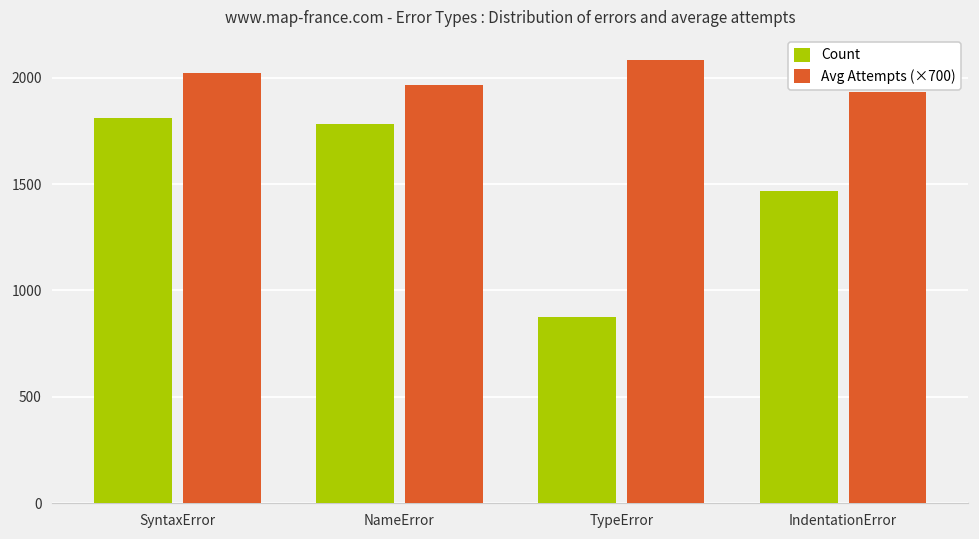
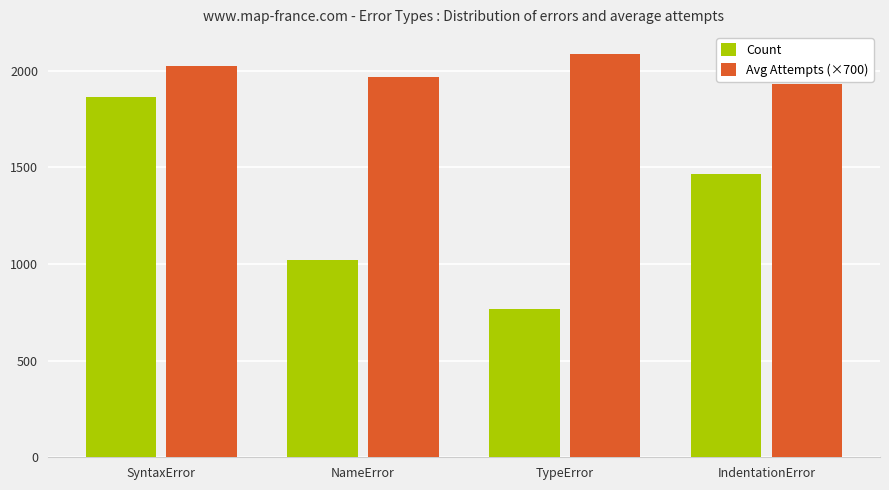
  {
    "Count": {
-     "SyntaxError": 1810,
-     "NameError": 1780,
-     "TypeError": 880,
+     "SyntaxError": 1870,
+     "NameError": 1020,
+     "TypeError": 770,
      "IndentationError": 1470
    },
    "Avg Attempts (×700)": {
      "SyntaxError": 2020,
      "NameError": 1970,
      "TypeError": 2090,
      "IndentationError": 1930
    }
  }
